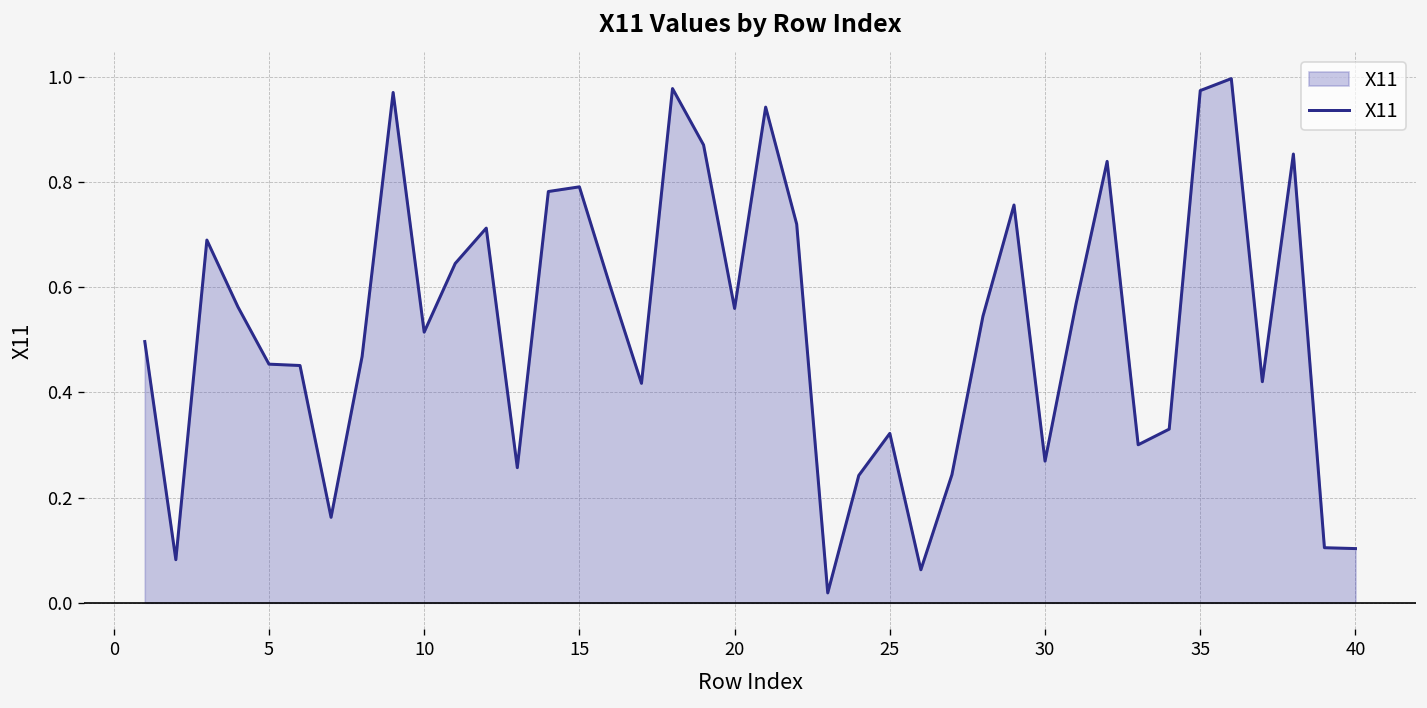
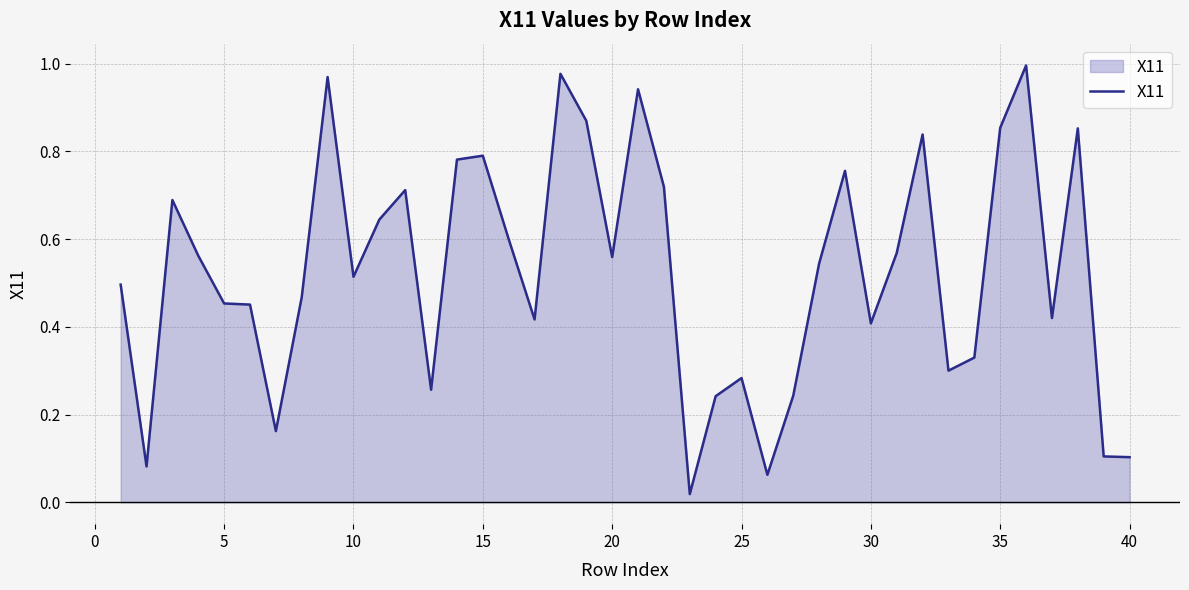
  {
    "5": 0.45,
    "10": 0.51,
    "15": 0.79,
    "20": 0.56,
-   "25": 0.32,
-   "30": 0.27,
-   "35": 0.97,
+   "25": 0.28,
+   "30": 0.41,
+   "35": 0.85,
    "40": 0.10
  }
